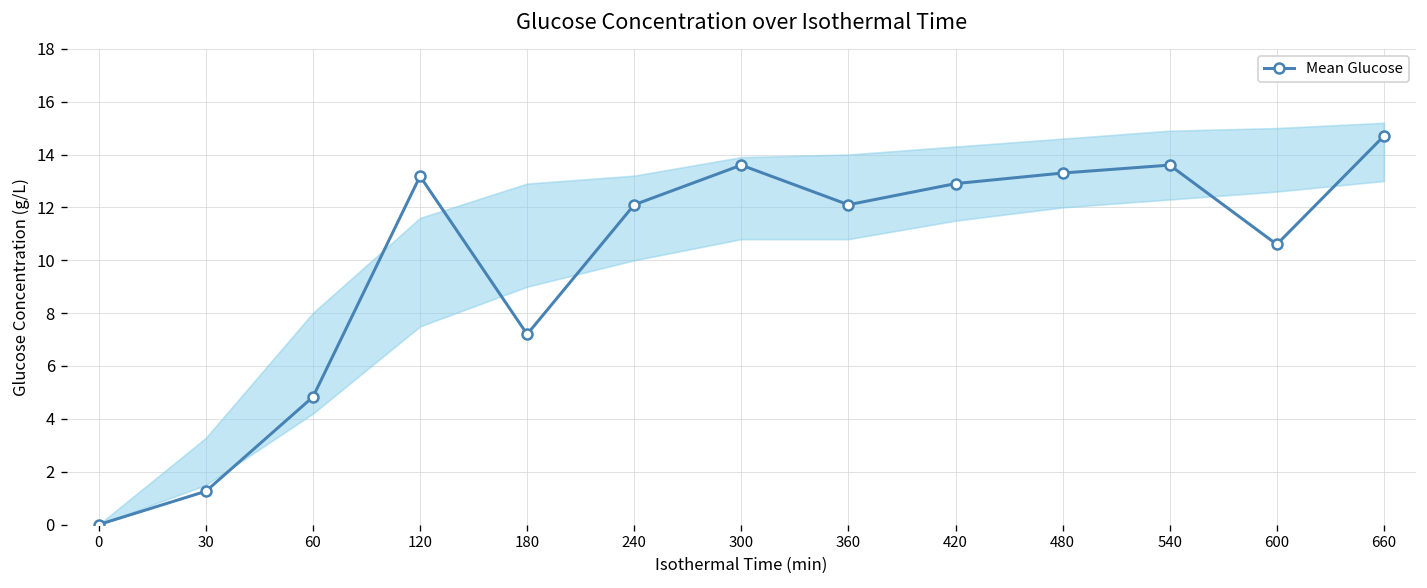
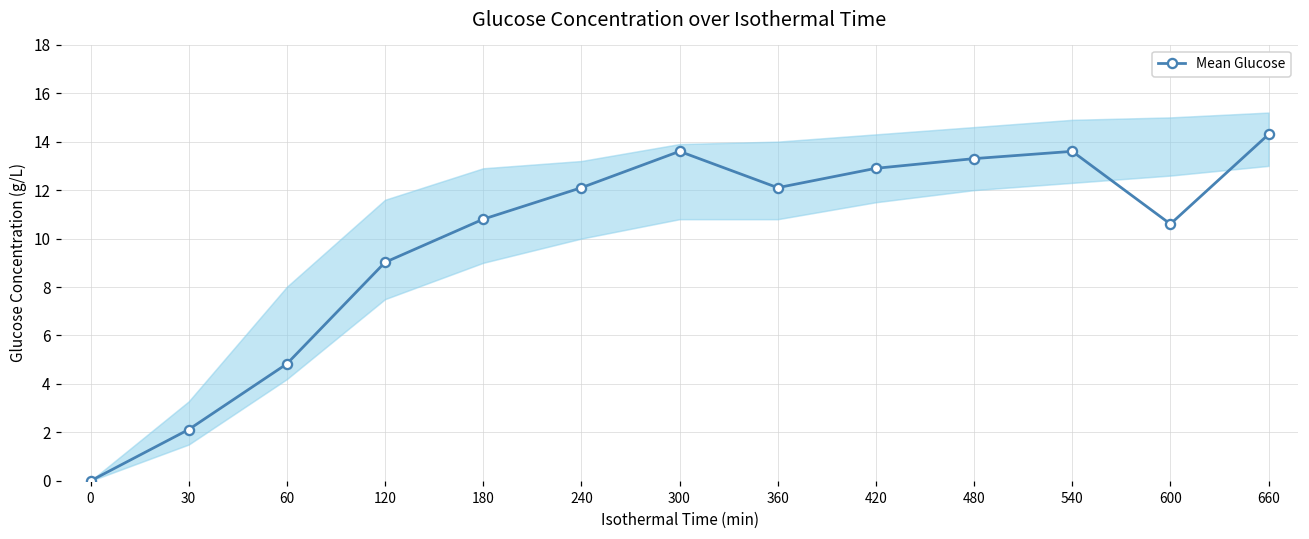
  {
    "Mean Glucose": {
-     "30": 1.3,
+     "30": 2.1,
      "60": 4.8,
-     "120": 13.2,
-     "180": 7.2,
+     "120": 9.0,
+     "180": 10.8,
      "240": 12.1,
      "300": 13.6,
      "360": 12.1,
      "420": 12.9,
      "480": 13.3,
      "540": 13.6,
      "600": 10.6,
-     "660": 14.7
+     "660": 14.3
    }
  }
